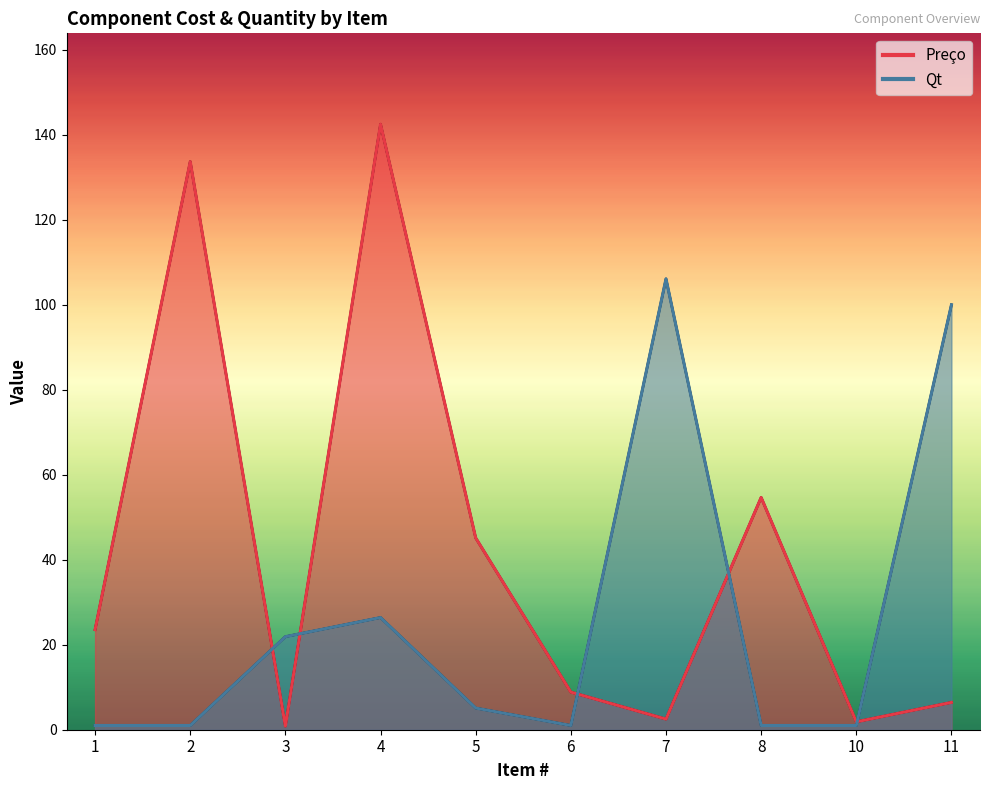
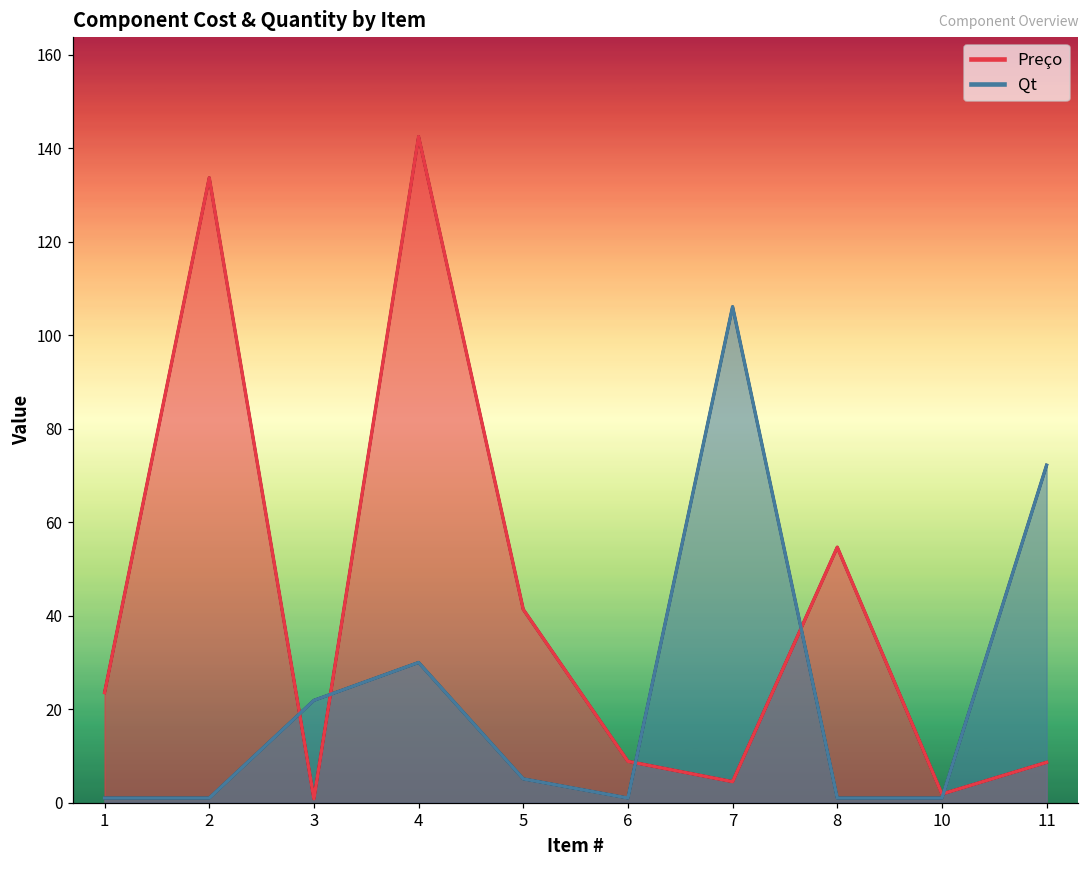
  {
    "Preço": {
      "1": 24,
      "2": 134,
      "3": 1,
      "4": 143,
-     "5": 45,
+     "5": 41,
      "6": 9,
-     "7": 3,
+     "7": 5,
      "8": 55,
      "10": 2,
-     "11": 6
+     "11": 9
    },
    "Qt": {
      "1": 1,
      "2": 1,
      "3": 22,
-     "4": 26,
+     "4": 30,
      "5": 5,
      "6": 1,
      "7": 106,
      "8": 1,
      "10": 1,
-     "11": 100
+     "11": 72
    }
  }
